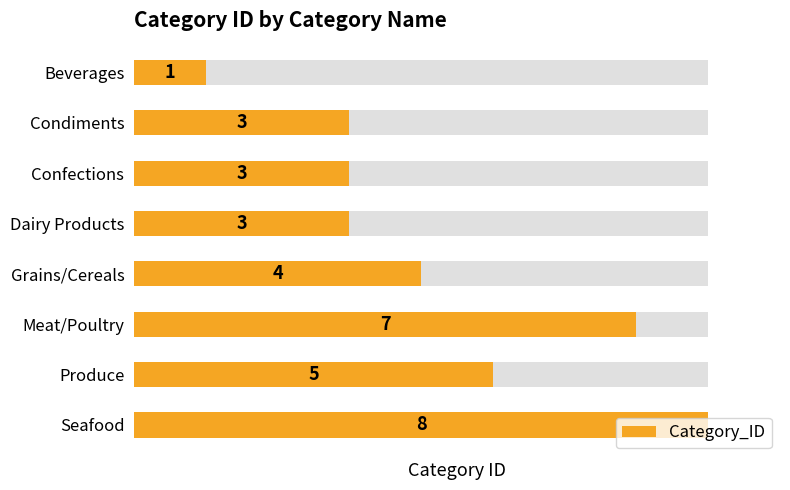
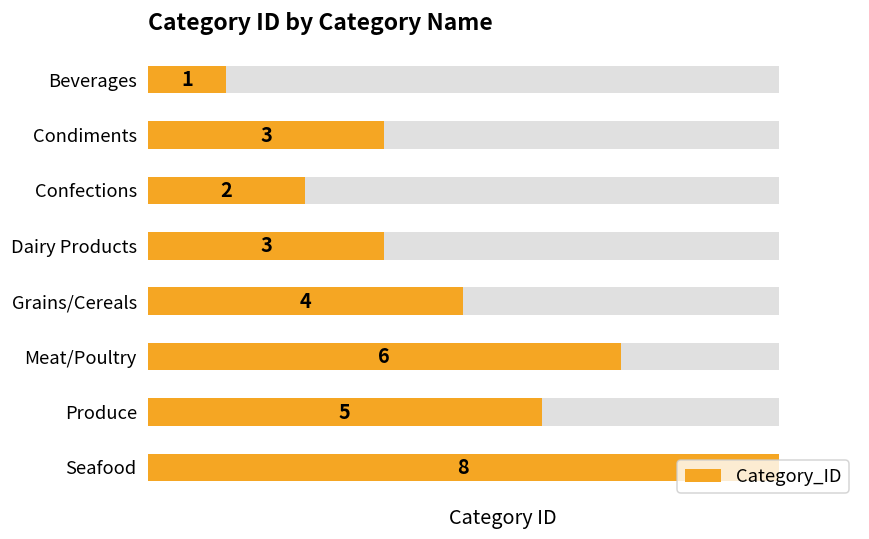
  {
    "Category_ID": {
-     "Confections": 3,
-     "Meat/Poultry": 7
+     "Confections": 2,
+     "Meat/Poultry": 6
    }
  }
